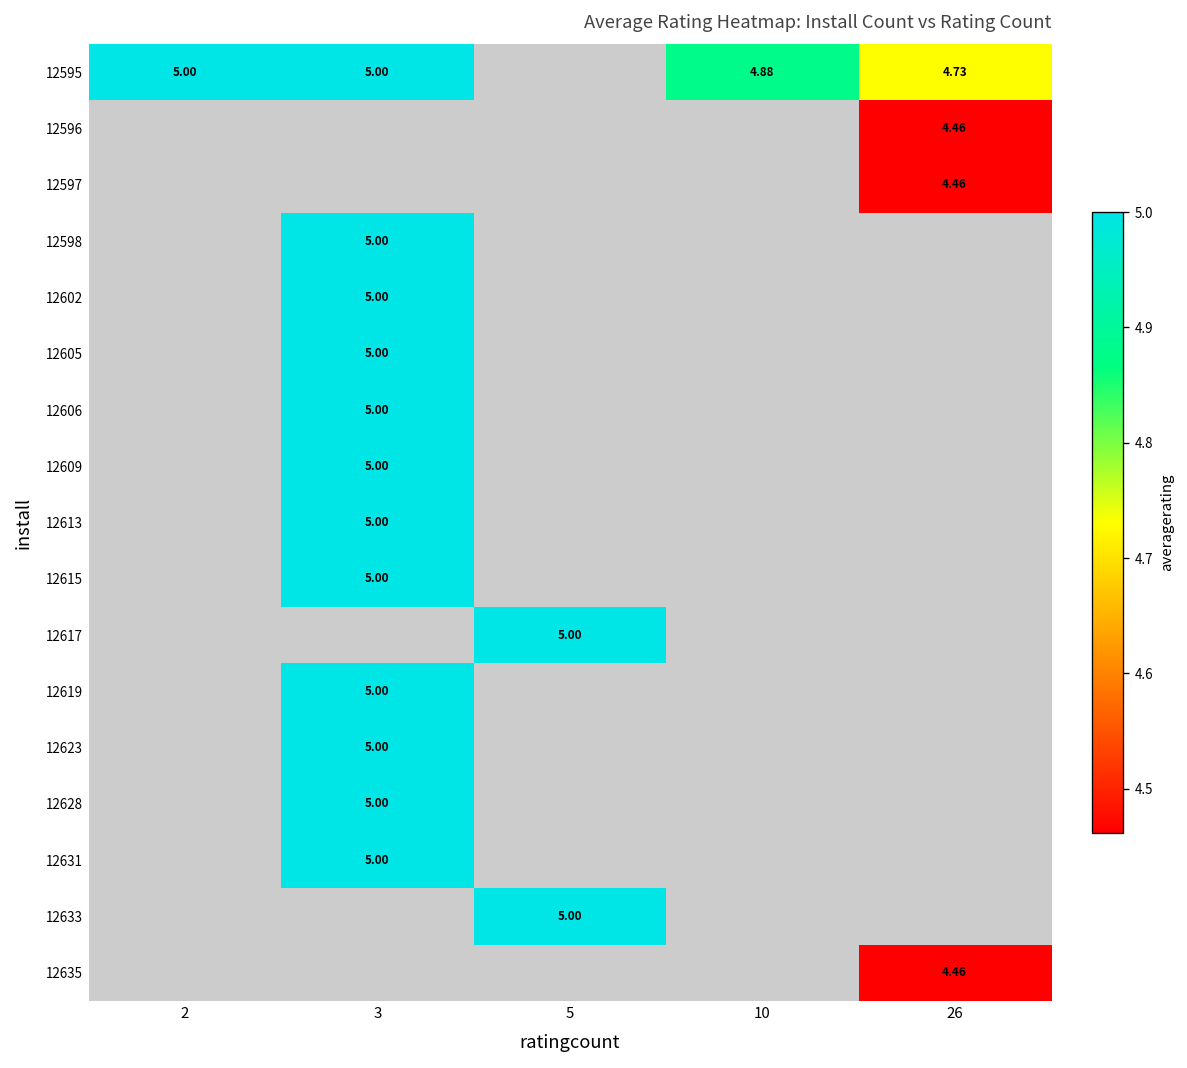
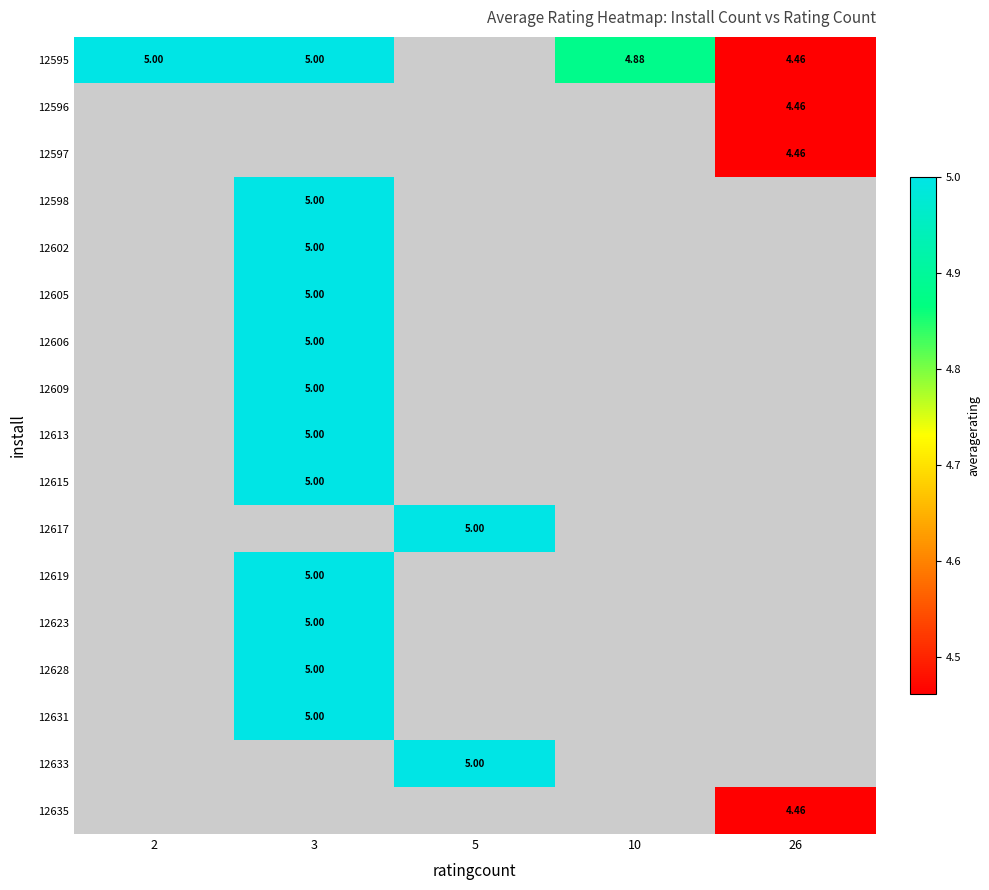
  {
    "12595": {
      "2": 5.00,
      "3": 5.00,
      "10": 4.88,
-     "26": 4.73
+     "26": 4.46
    },
    "12596": {
      "26": 4.46
    },
    "12597": {
      "26": 4.46
    },
    "12598": {
      "3": 5.00
    },
    "12602": {
      "3": 5.00
    },
    "12605": {
      "3": 5.00
    },
    "12606": {
      "3": 5.00
    },
    "12609": {
      "3": 5.00
    },
    "12613": {
      "3": 5.00
    },
    "12615": {
      "3": 5.00
    },
    "12617": {
      "5": 5.00
    },
    "12619": {
      "3": 5.00
    },
    "12623": {
      "3": 5.00
    },
    "12628": {
      "3": 5.00
    },
    "12631": {
      "3": 5.00
    },
    "12633": {
      "5": 5.00
    },
    "12635": {
      "26": 4.46
    }
  }
